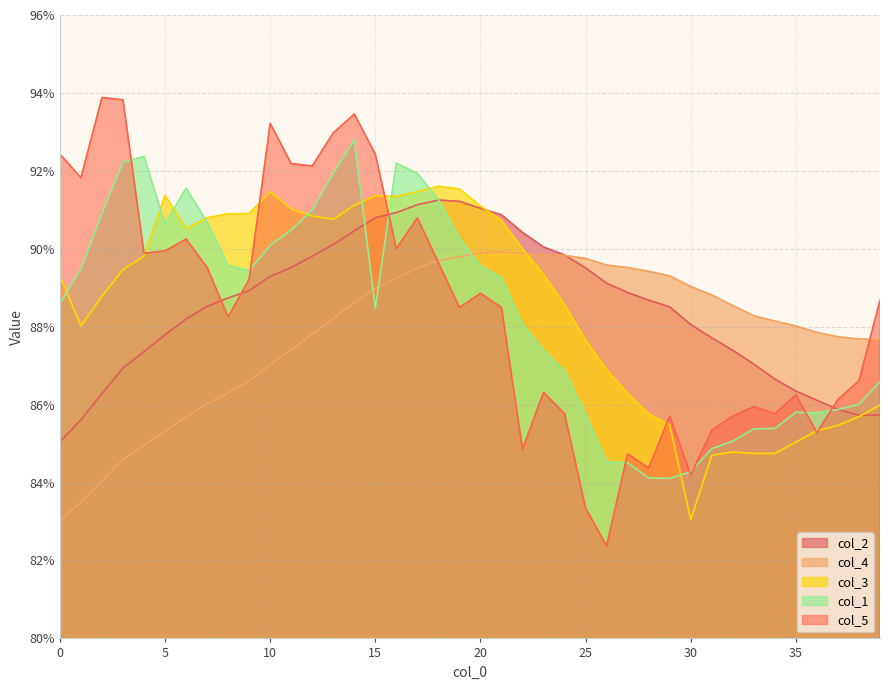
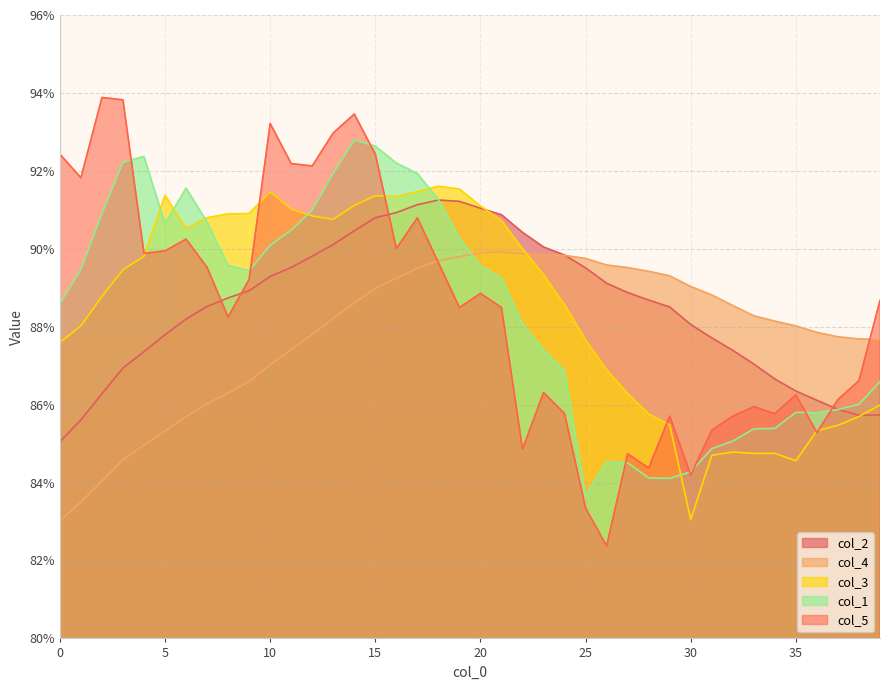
  {
    "col_3": {
-     "0": "89.3%",
+     "0": "87.6%",
      "5": "91.4%",
      "10": "91.5%",
      "15": "91.4%",
      "25": "87.7%",
      "30": "83.1%",
-     "35": "85.0%"
+     "35": "84.6%"
    },
    "col_1": {
      "0": "88.6%",
      "5": "90.6%",
      "10": "90.1%",
-     "15": "88.5%",
+     "15": "92.6%",
      "20": "89.6%",
-     "25": "85.8%",
+     "25": "83.7%",
      "30": "84.3%",
      "35": "85.8%"
    }
  }
